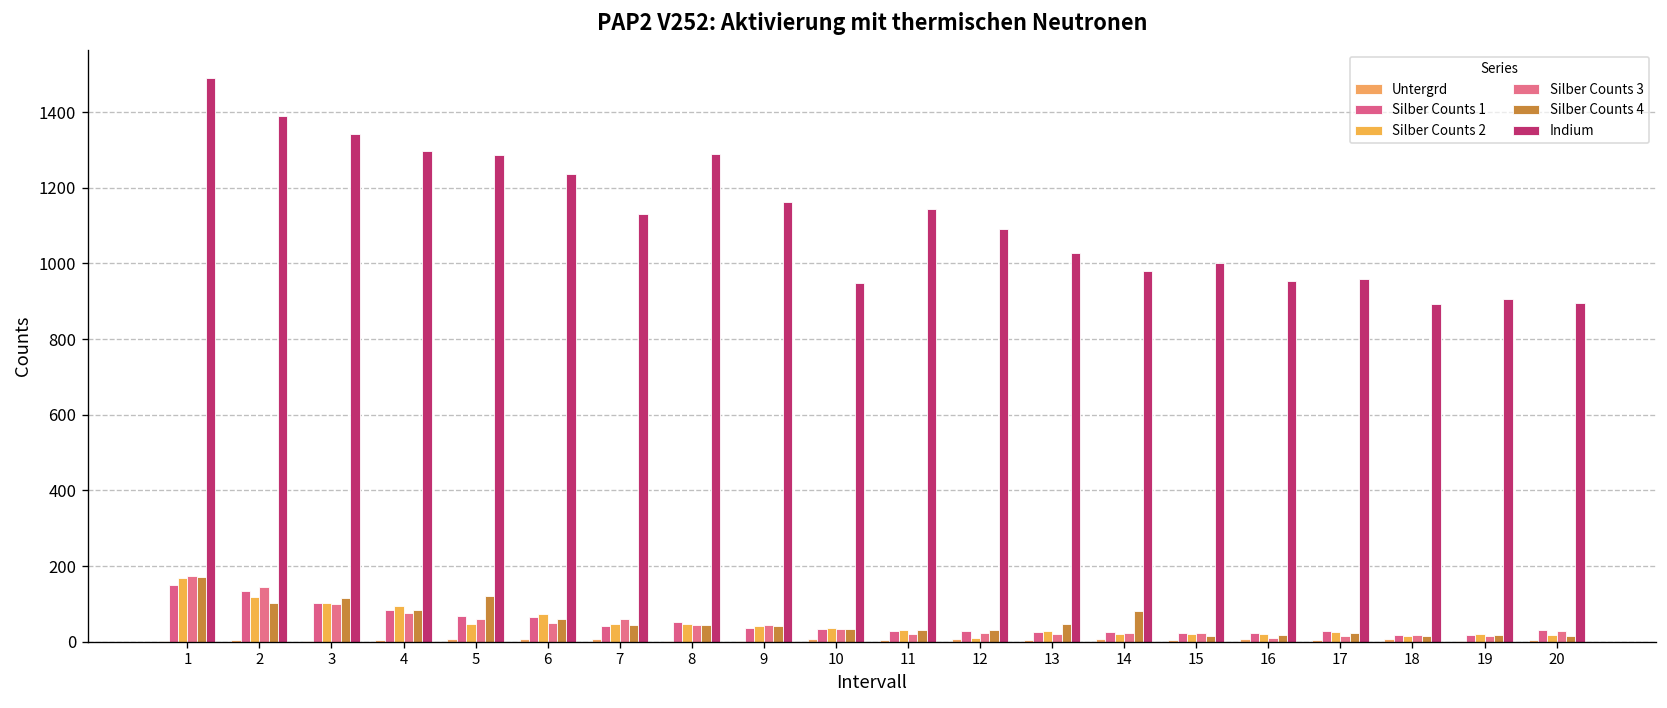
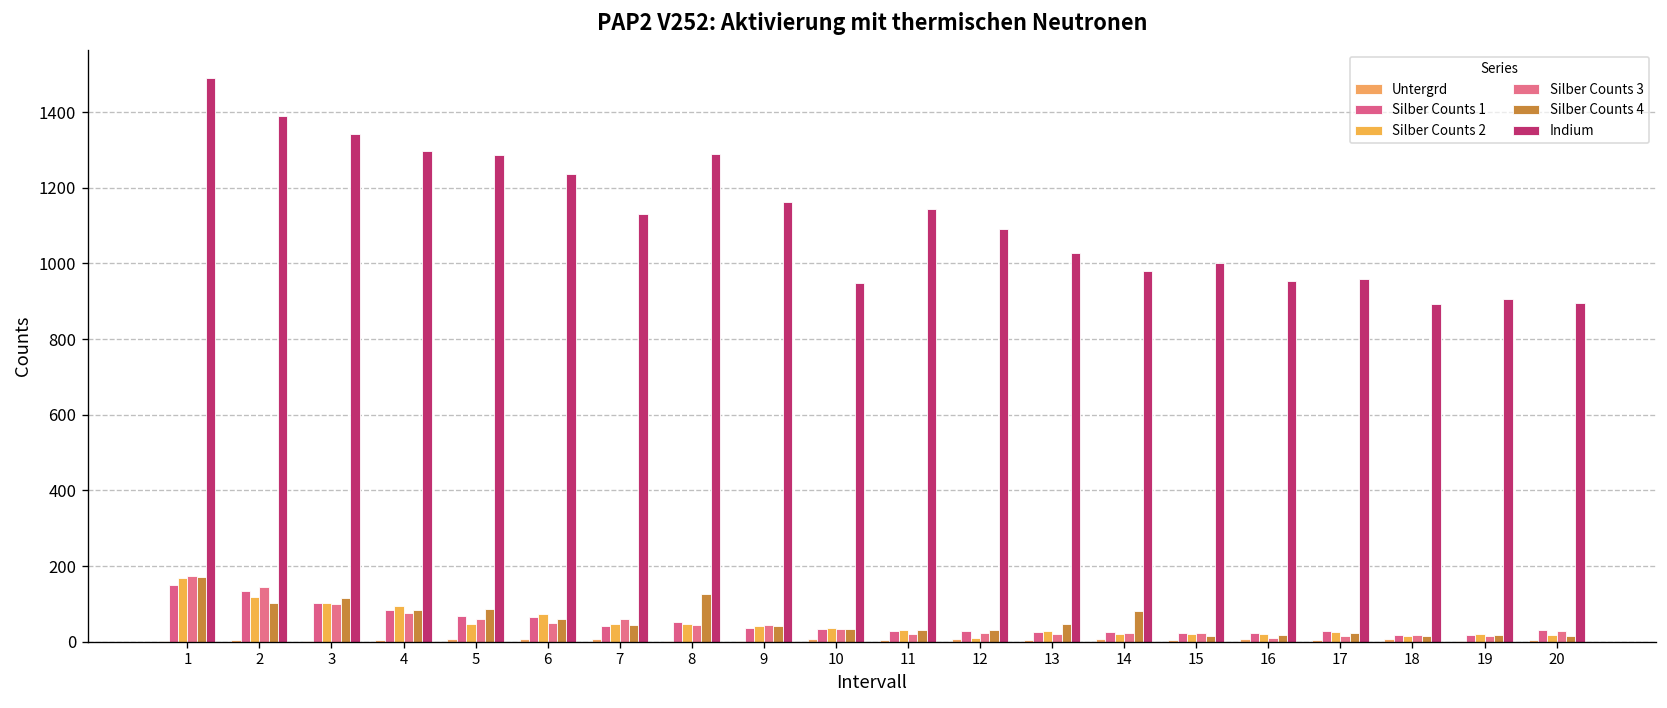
  {
    "Silber Counts 4": {
      "1": 170,
      "2": 100,
      "3": 120,
      "4": 80,
-     "5": 120,
+     "5": 90,
      "6": 60,
      "7": 40,
-     "8": 40,
+     "8": 130,
      "9": 40,
      "10": 30,
      "11": 30,
      "12": 30,
      "13": 50,
      "14": 80,
      "15": 20,
      "16": 20,
      "17": 20,
      "18": 20,
      "19": 20,
      "20": 10
    },
    "Indium": {
      "1": 1490,
      "2": 1390,
      "3": 1340,
      "4": 1300,
      "5": 1290,
      "6": 1240,
      "7": 1130,
      "8": 1290,
      "9": 1160,
      "10": 950,
      "11": 1140,
      "12": 1090,
      "13": 1030,
      "14": 980,
      "15": 1000,
      "16": 960,
      "17": 960,
      "18": 890,
      "19": 910,
      "20": 900
    }
  }
